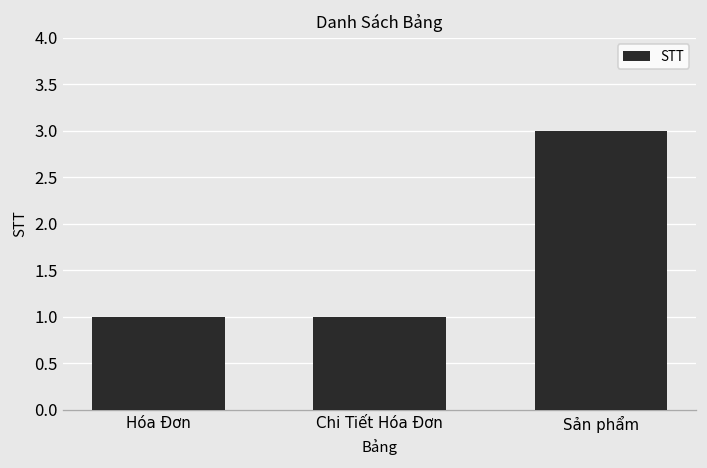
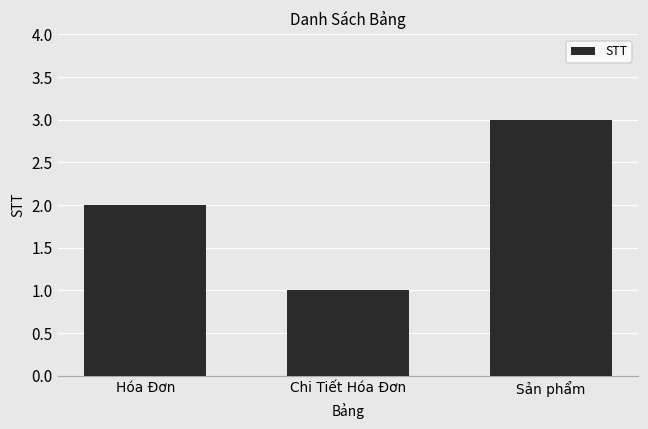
  {
-   "Hóa Đơn": 1,
+   "Hóa Đơn": 2,
    "Chi Tiết Hóa Đơn": 1,
    "Sản phẩm": 3
  }
